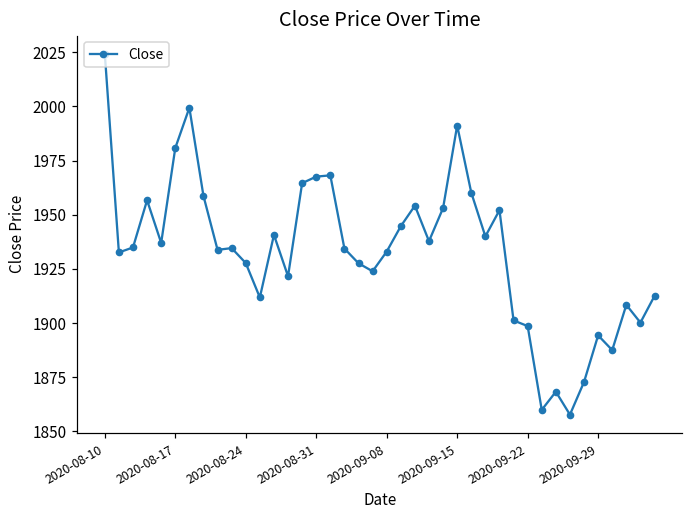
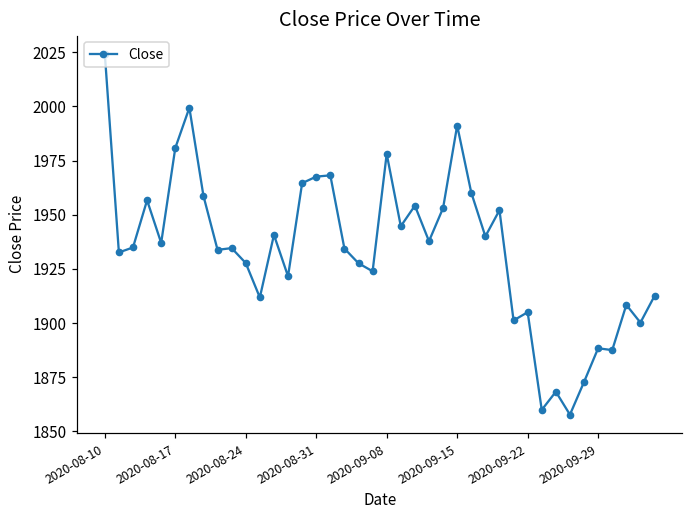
  {
    "2020-08-17": 1981,
    "2020-08-24": 1928,
    "2020-08-31": 1968,
-   "2020-09-08": 1933,
+   "2020-09-08": 1978,
    "2020-09-15": 1991,
-   "2020-09-22": 1899,
-   "2020-09-29": 1894
+   "2020-09-22": 1905,
+   "2020-09-29": 1888
  }
